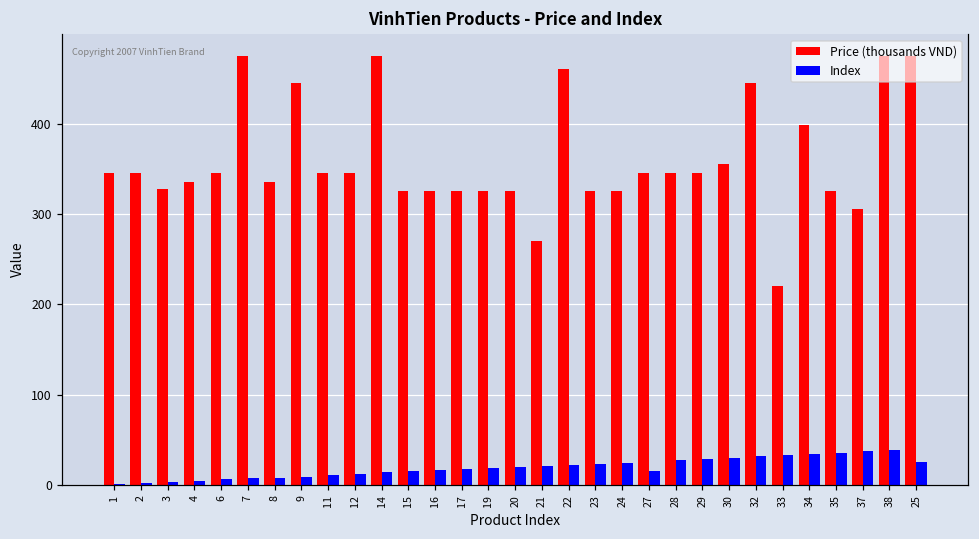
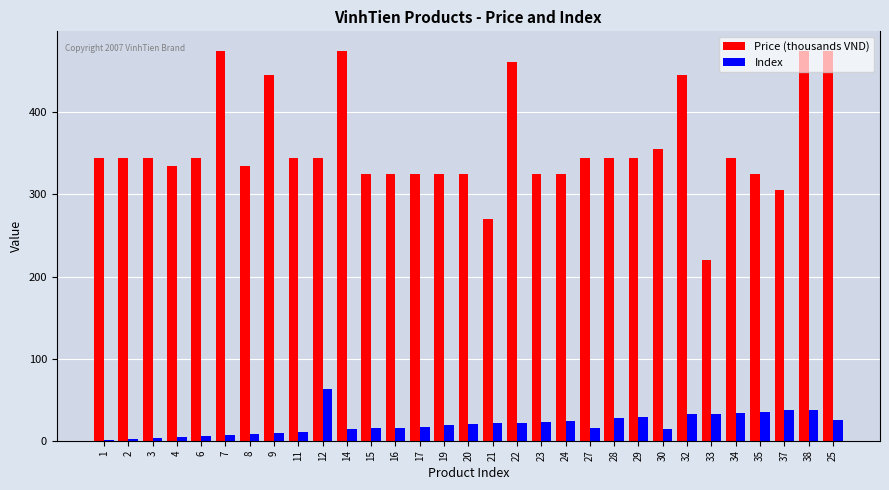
  {
    "Price (thousands VND)": {
      "1": 350,
      "2": 350,
-     "3": 330,
+     "3": 350,
      "4": 340,
      "6": 350,
      "7": 480,
      "8": 340,
      "9": 450,
      "11": 350,
      "12": 350,
      "14": 480,
      "15": 330,
      "16": 330,
      "17": 330,
      "19": 330,
      "20": 330,
      "21": 270,
      "22": 460,
      "23": 330,
      "24": 330,
      "27": 350,
      "28": 350,
      "29": 350,
      "30": 360,
      "32": 450,
      "33": 220,
-     "34": 400,
+     "34": 350,
      "35": 330,
      "37": 310
    },
    "Index": {
      "4": 0,
      "6": 10,
      "7": 10,
      "8": 10,
      "9": 10,
      "11": 10,
-     "12": 10,
+     "12": 60,
      "14": 10,
      "15": 20,
      "16": 20,
      "17": 20,
      "19": 20,
      "20": 20,
      "21": 20,
      "22": 20,
      "23": 20,
      "24": 20,
      "27": 20,
      "28": 30,
      "29": 30,
-     "30": 30,
+     "30": 10,
      "32": 30,
      "33": 30,
      "34": 30,
      "35": 40,
      "37": 40,
      "38": 40,
      "25": 30
    }
  }
